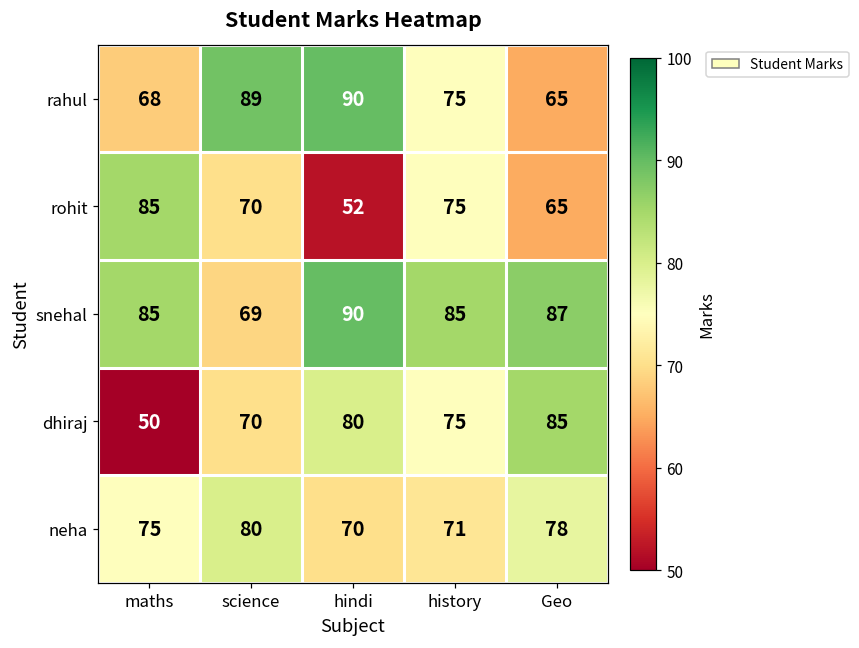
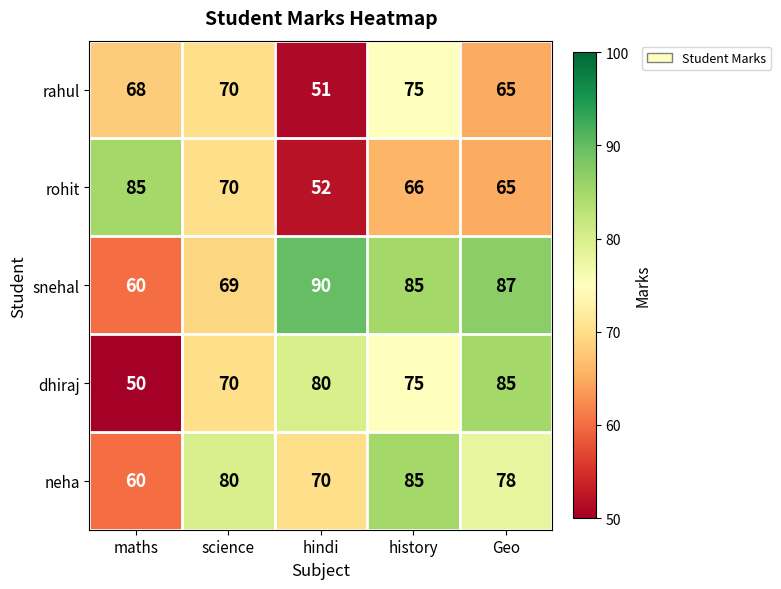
  {
    "rahul": {
      "maths": 68,
-     "science": 89,
-     "hindi": 90,
+     "science": 70,
+     "hindi": 51,
      "history": 75,
      "Geo": 65
    },
    "rohit": {
      "maths": 85,
      "science": 70,
      "hindi": 52,
-     "history": 75,
+     "history": 66,
      "Geo": 65
    },
    "snehal": {
-     "maths": 85,
+     "maths": 60,
      "science": 69,
      "hindi": 90,
      "history": 85,
      "Geo": 87
    },
    "dhiraj": {
      "maths": 50,
      "science": 70,
      "hindi": 80,
      "history": 75,
      "Geo": 85
    },
    "neha": {
-     "maths": 75,
+     "maths": 60,
      "science": 80,
      "hindi": 70,
-     "history": 71,
+     "history": 85,
      "Geo": 78
    }
  }
